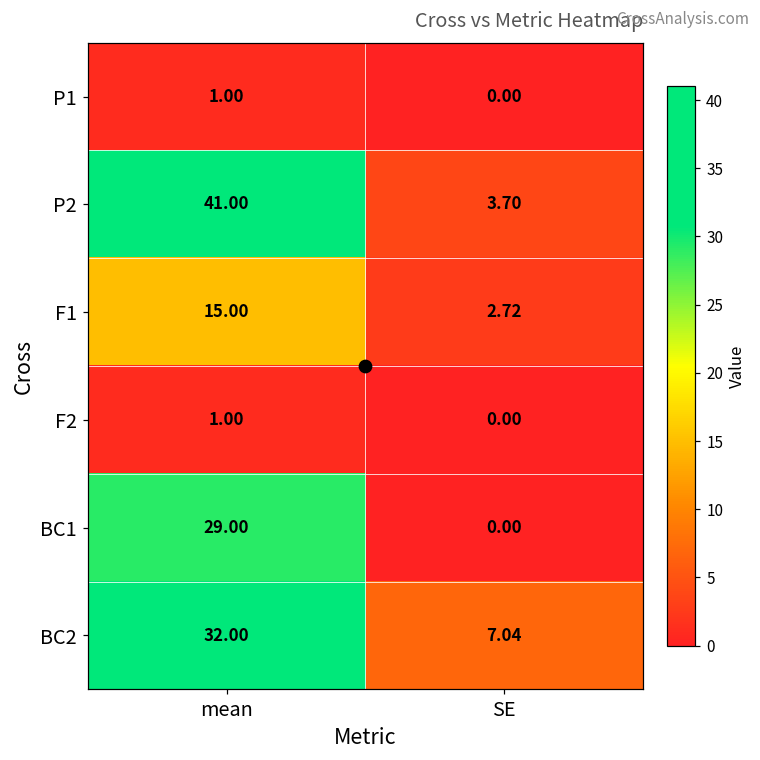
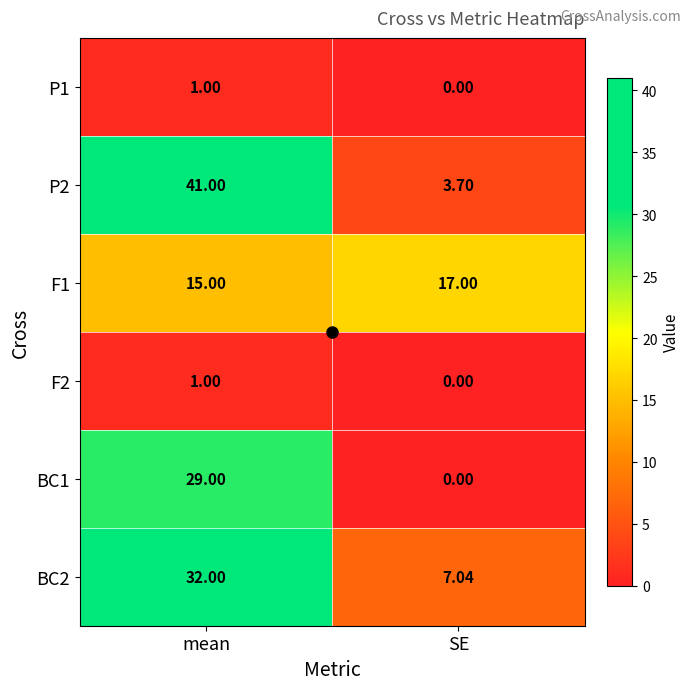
  {
    "P1": {
      "mean": 1.00,
      "SE": 0.00
    },
    "P2": {
      "mean": 41.00,
      "SE": 3.70
    },
    "F1": {
      "mean": 15.00,
-     "SE": 2.72
+     "SE": 17.00
    },
    "F2": {
      "mean": 1.00,
      "SE": 0.00
    },
    "BC1": {
      "mean": 29.00,
      "SE": 0.00
    },
    "BC2": {
      "mean": 32.00,
      "SE": 7.04
    }
  }
